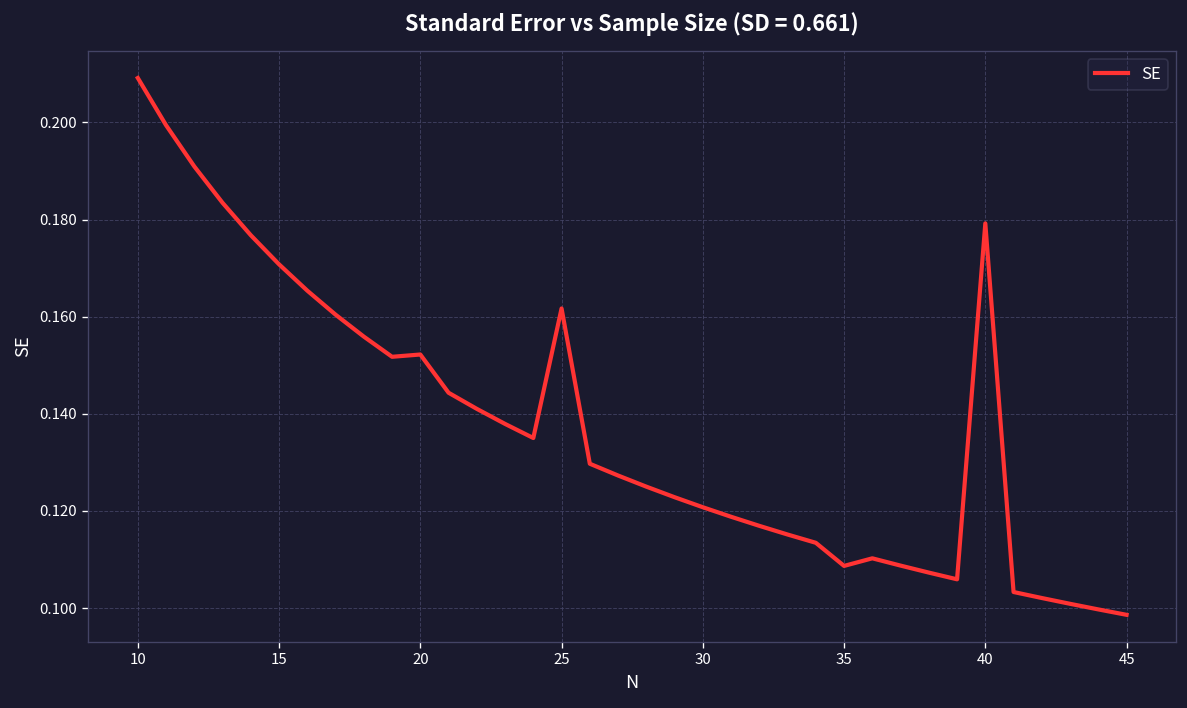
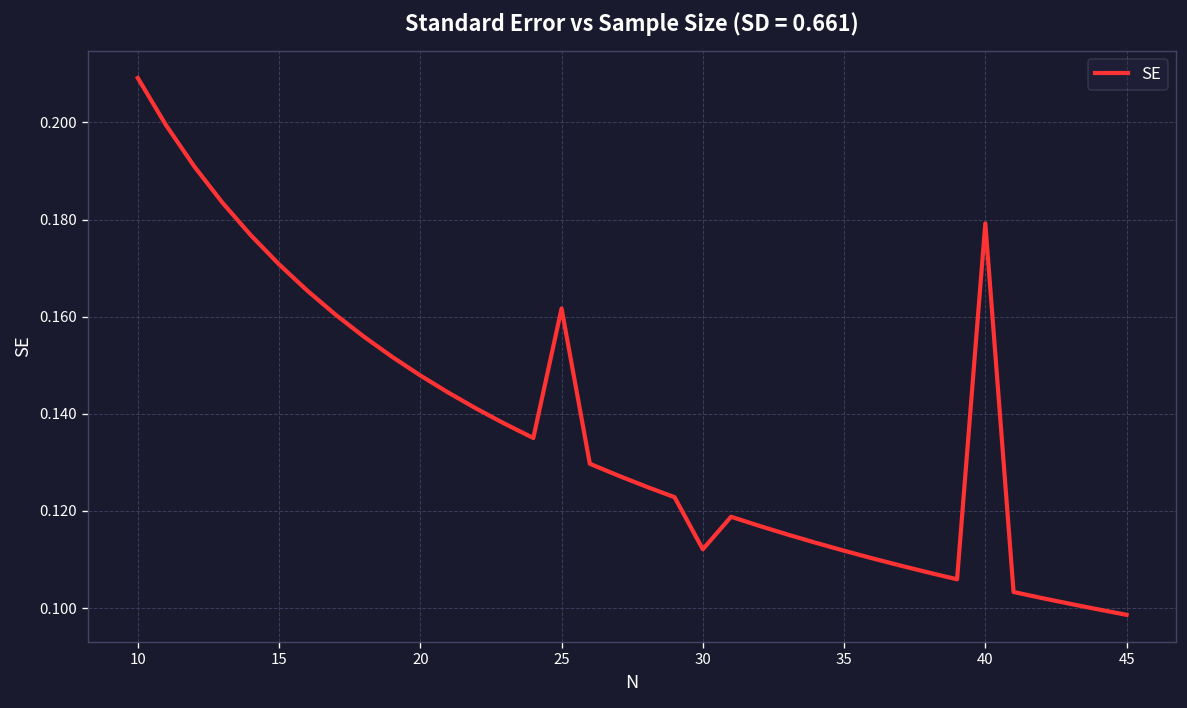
  {
    "10": 0.209,
    "15": 0.171,
-   "20": 0.152,
+   "20": 0.148,
    "25": 0.162,
-   "30": 0.121,
-   "35": 0.109,
+   "30": 0.112,
+   "35": 0.112,
    "40": 0.179,
    "45": 0.099
  }
